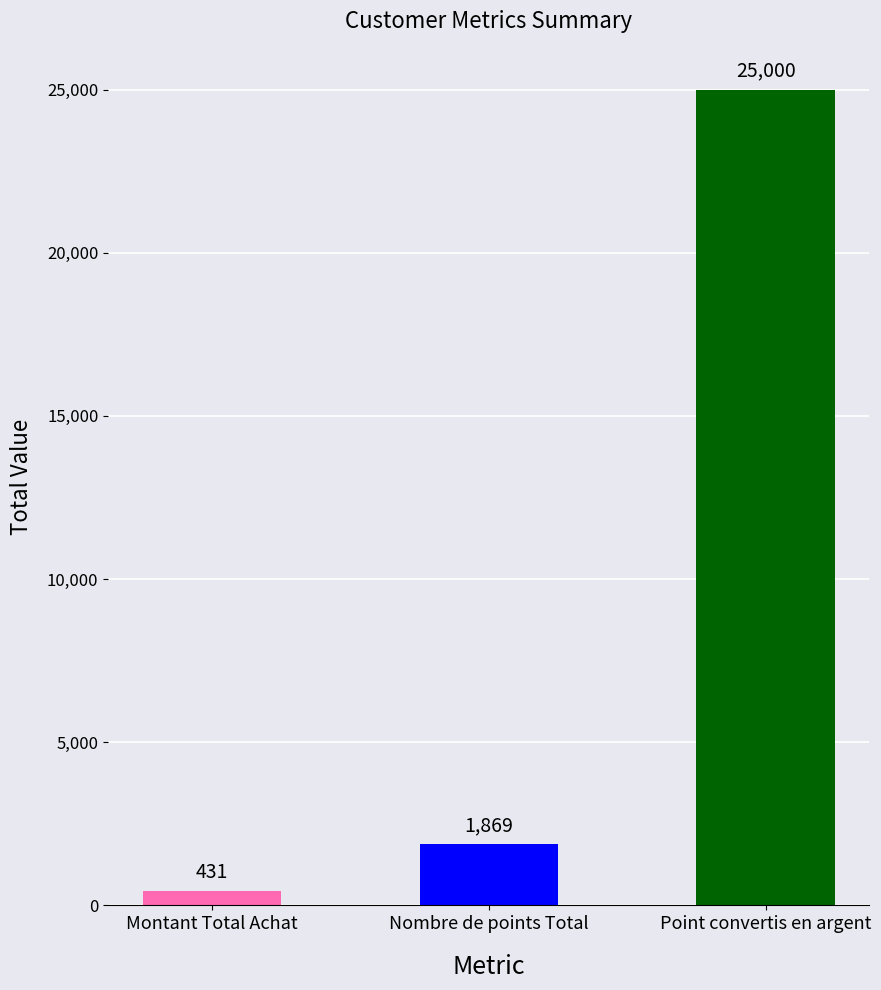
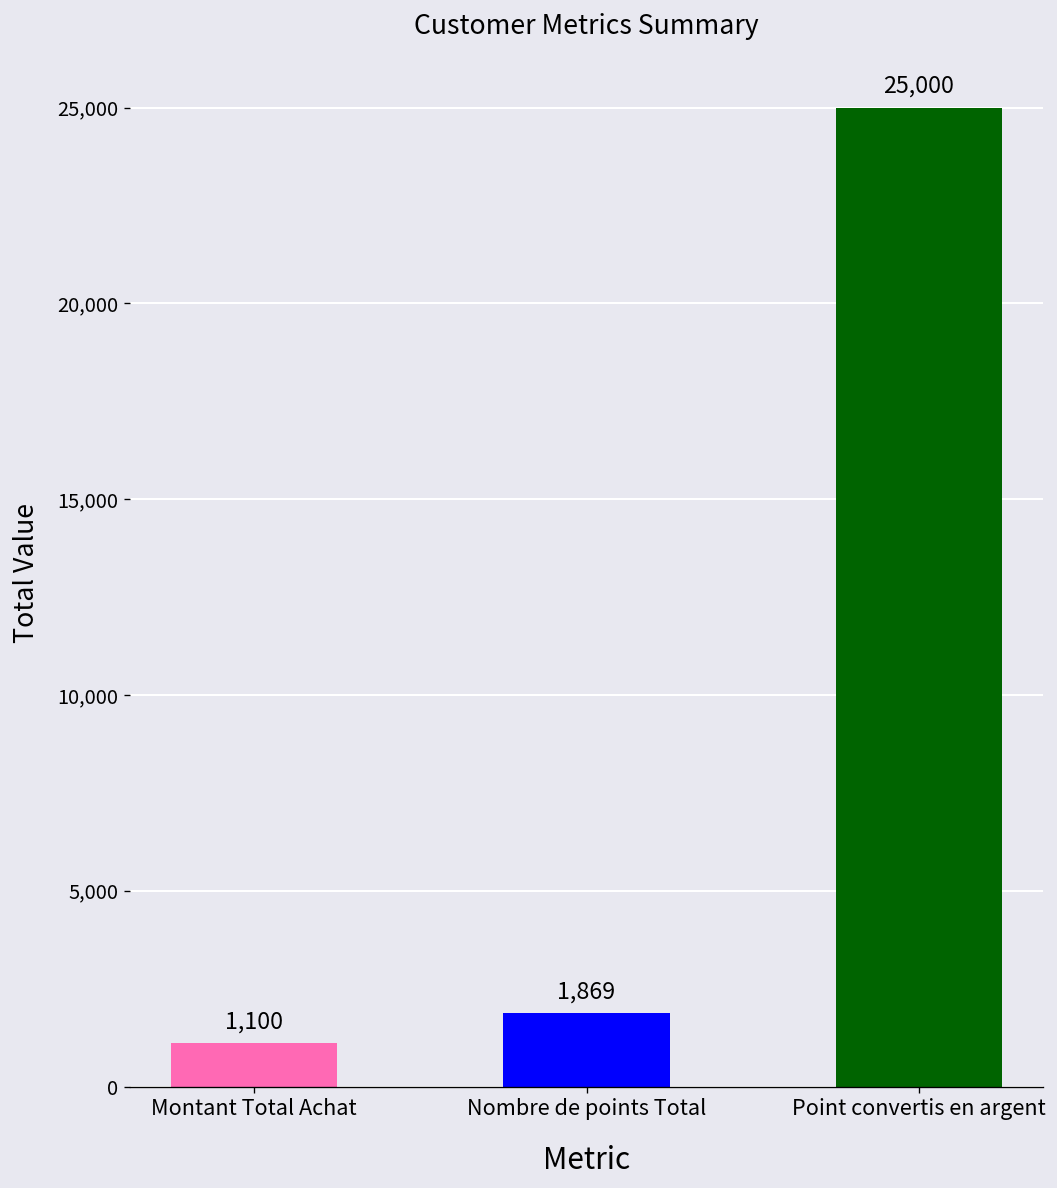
  {
-   "Montant Total Achat": "431",
+   "Montant Total Achat": "1,100",
    "Nombre de points Total": "1,869",
    "Point convertis en argent": "25,000"
  }
